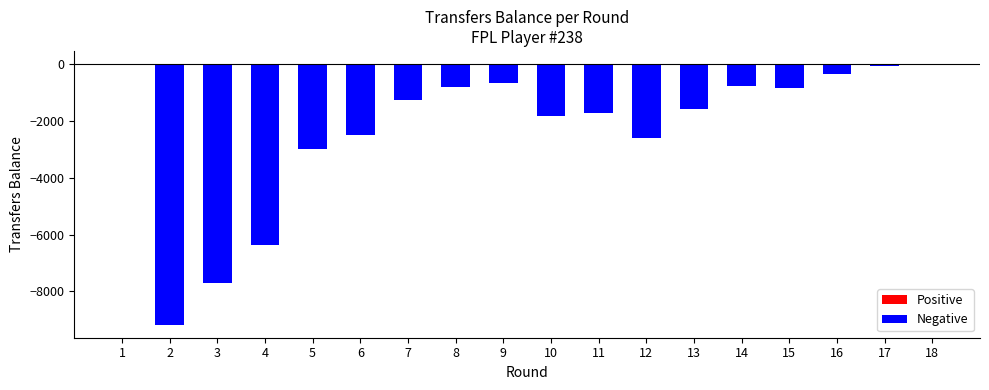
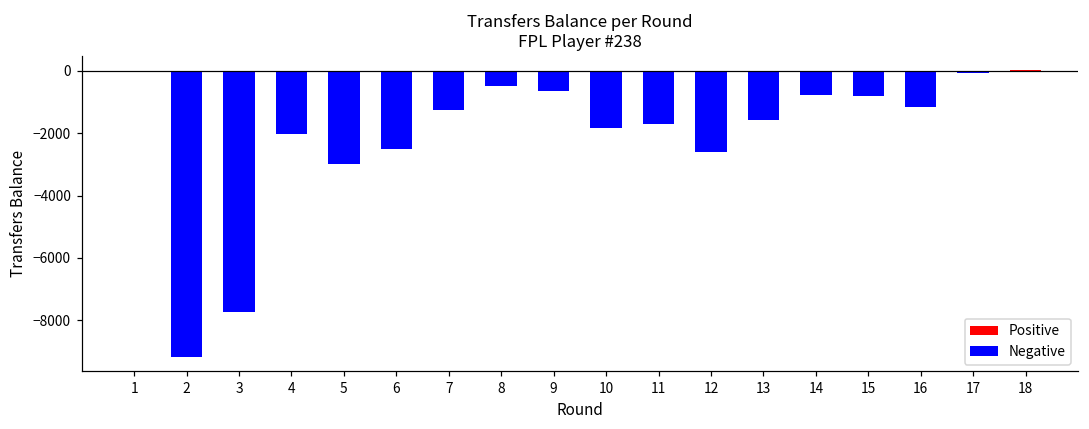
  {
    "Positive": {
      "1": 0,
      "2": 0,
      "3": 0,
      "4": 0,
      "5": 0,
      "6": 0,
      "7": 0,
      "8": 0,
      "9": 0,
      "10": 0,
      "11": 0,
      "12": 0,
      "13": 0,
      "14": 0,
      "15": 0,
      "16": 0,
      "17": 0
    },
    "Negative": {
      "1": 0,
      "2": -9200,
      "3": -7700,
-     "4": -6400,
+     "4": -2000,
      "5": -3000,
      "6": -2500,
      "7": -1300,
-     "8": -800,
+     "8": -500,
      "9": -700,
      "10": -1800,
      "11": -1700,
      "12": -2600,
      "13": -1600,
      "14": -800,
      "15": -800,
-     "16": -400,
+     "16": -1200,
      "18": 0
    }
  }
